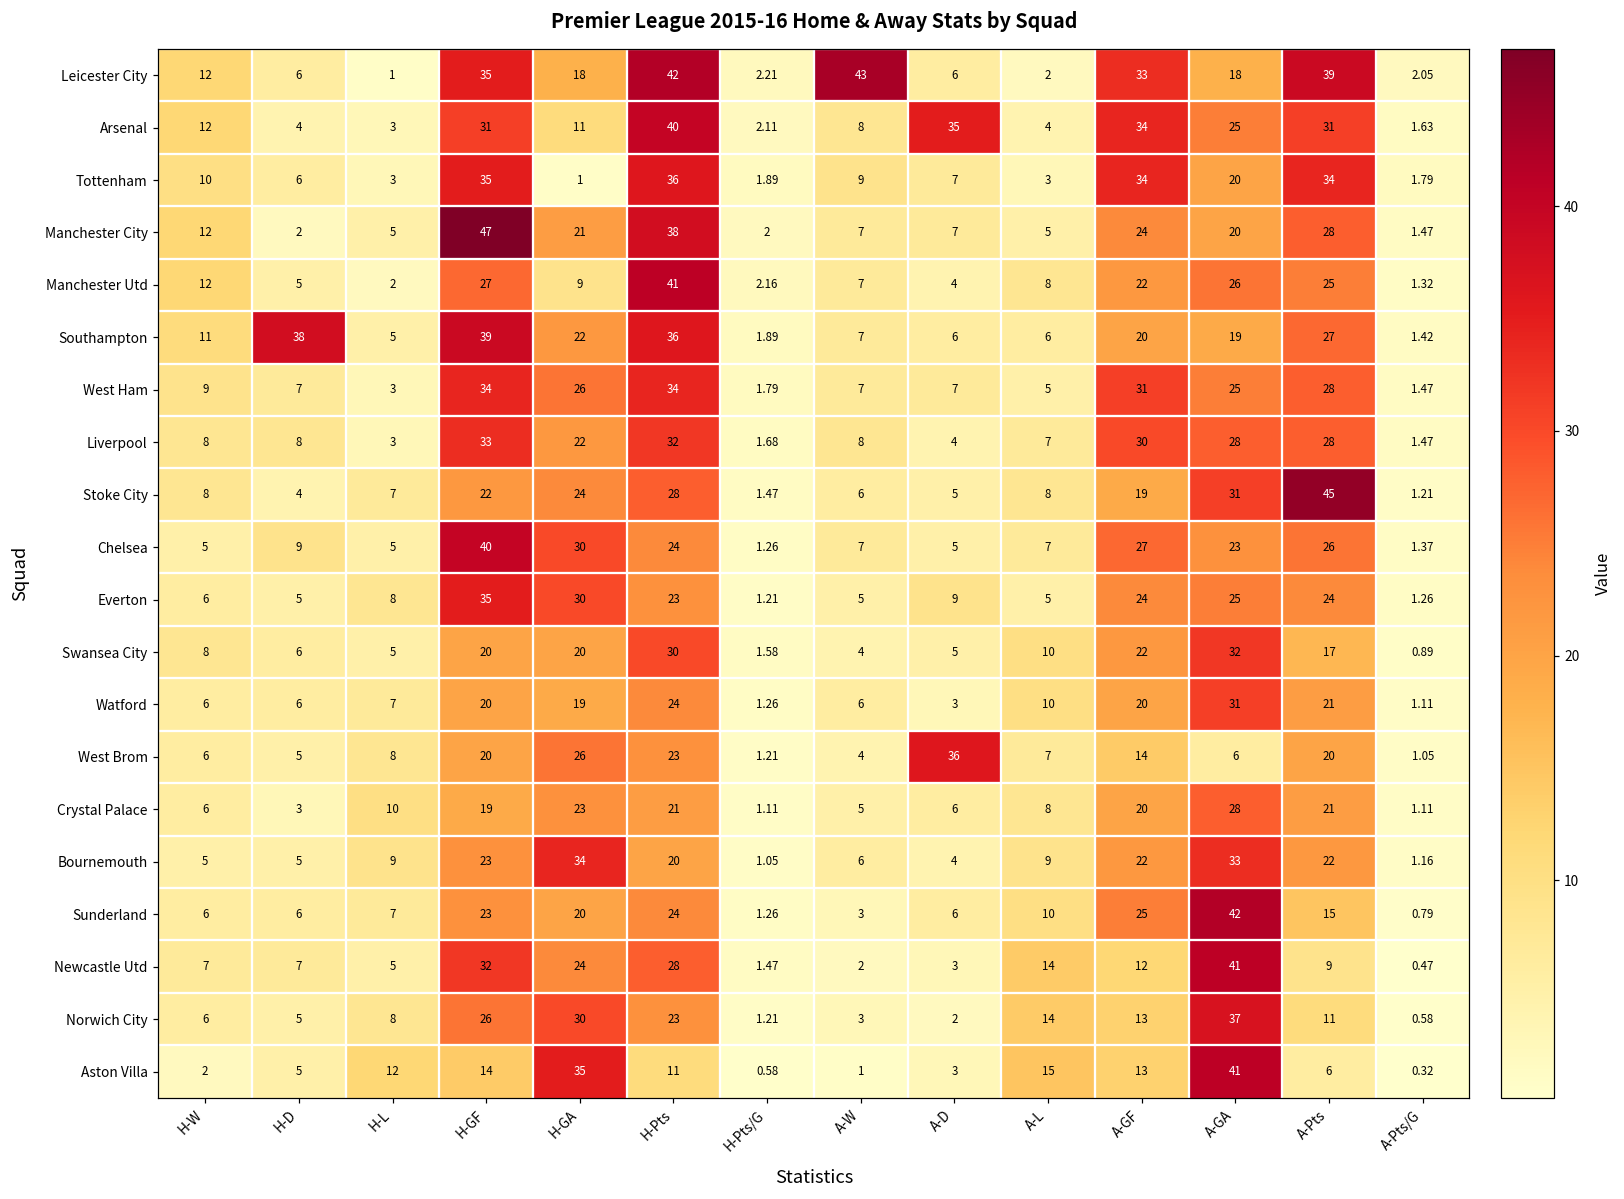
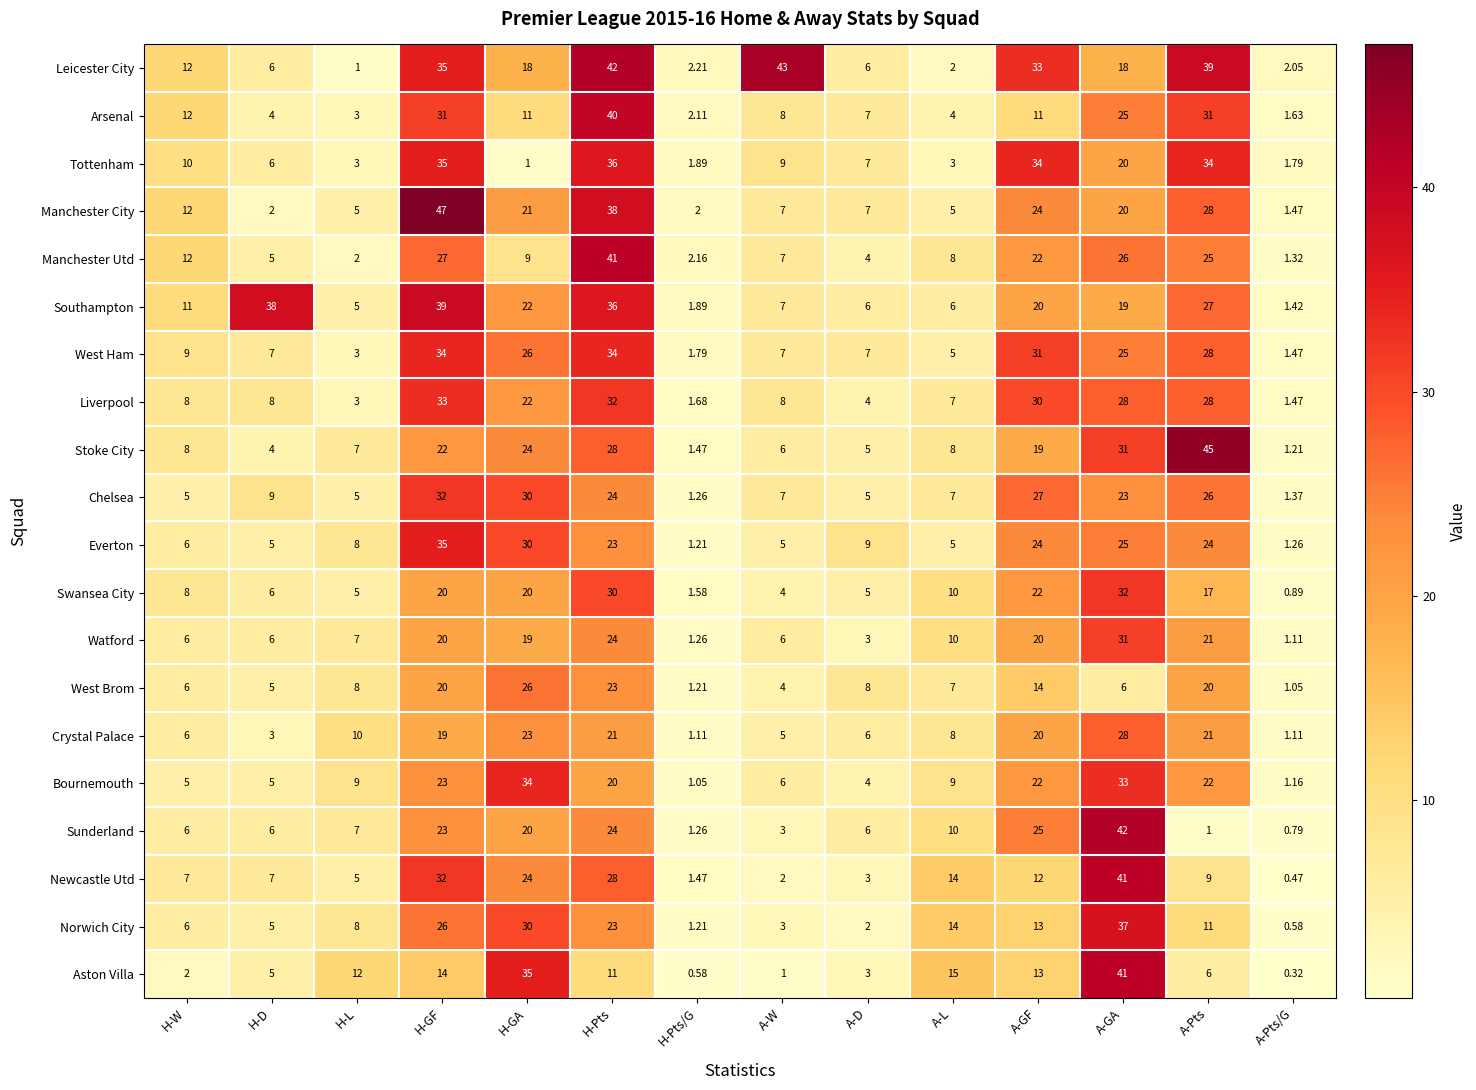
  {
    "Arsenal": {
      "H-W": 12,
      "H-D": 4,
      "H-L": 3,
      "H-GF": 31,
      "H-GA": 11,
      "H-Pts": 40,
      "H-Pts/G": 2.11,
      "A-W": 8,
-     "A-D": 35,
+     "A-D": 7,
      "A-L": 4,
-     "A-GF": 34,
+     "A-GF": 11,
      "A-GA": 25,
      "A-Pts": 31,
      "A-Pts/G": 1.63
    },
    "Chelsea": {
      "H-W": 5,
      "H-D": 9,
      "H-L": 5,
-     "H-GF": 40,
+     "H-GF": 32,
      "H-GA": 30,
      "H-Pts": 24,
      "H-Pts/G": 1.26,
      "A-W": 7,
      "A-D": 5,
      "A-L": 7,
      "A-GF": 27,
      "A-GA": 23,
      "A-Pts": 26,
      "A-Pts/G": 1.37
    },
    "West Brom": {
      "H-W": 6,
      "H-D": 5,
      "H-L": 8,
      "H-GF": 20,
      "H-GA": 26,
      "H-Pts": 23,
      "H-Pts/G": 1.21,
      "A-W": 4,
-     "A-D": 36,
+     "A-D": 8,
      "A-L": 7,
      "A-GF": 14,
      "A-GA": 6,
      "A-Pts": 20,
      "A-Pts/G": 1.05
    },
    "Sunderland": {
      "H-W": 6,
      "H-D": 6,
      "H-L": 7,
      "H-GF": 23,
      "H-GA": 20,
      "H-Pts": 24,
      "H-Pts/G": 1.26,
      "A-W": 3,
      "A-D": 6,
      "A-L": 10,
      "A-GF": 25,
      "A-GA": 42,
-     "A-Pts": 15,
+     "A-Pts": 1,
      "A-Pts/G": 0.79
    }
  }
